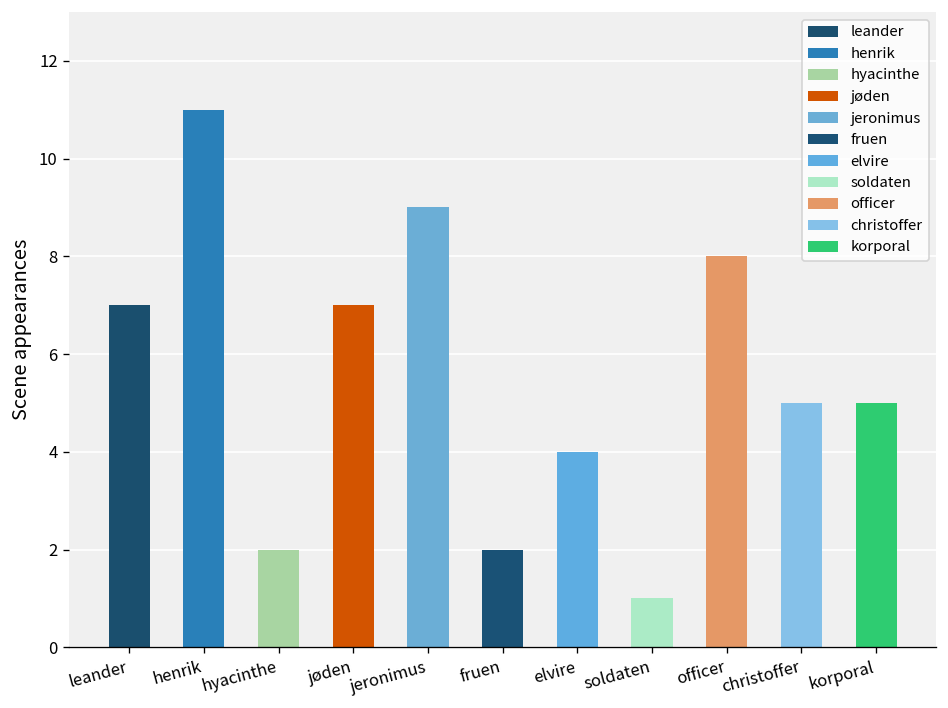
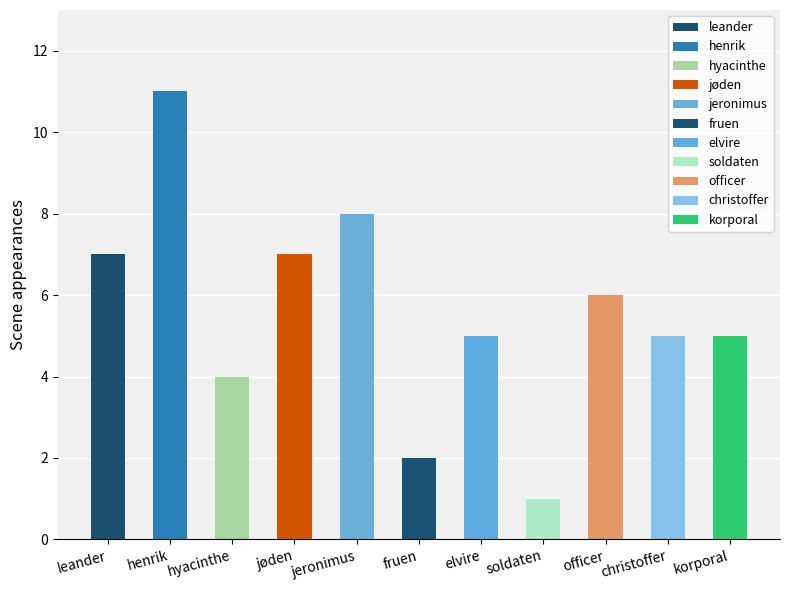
  {
    "leander": 7,
    "henrik": 11,
-   "hyacinthe": 2,
+   "hyacinthe": 4,
    "jøden": 7,
-   "jeronimus": 9,
+   "jeronimus": 8,
    "fruen": 2,
-   "elvire": 4,
+   "elvire": 5,
    "soldaten": 1,
-   "officer": 8,
+   "officer": 6,
    "christoffer": 5,
    "korporal": 5
  }
